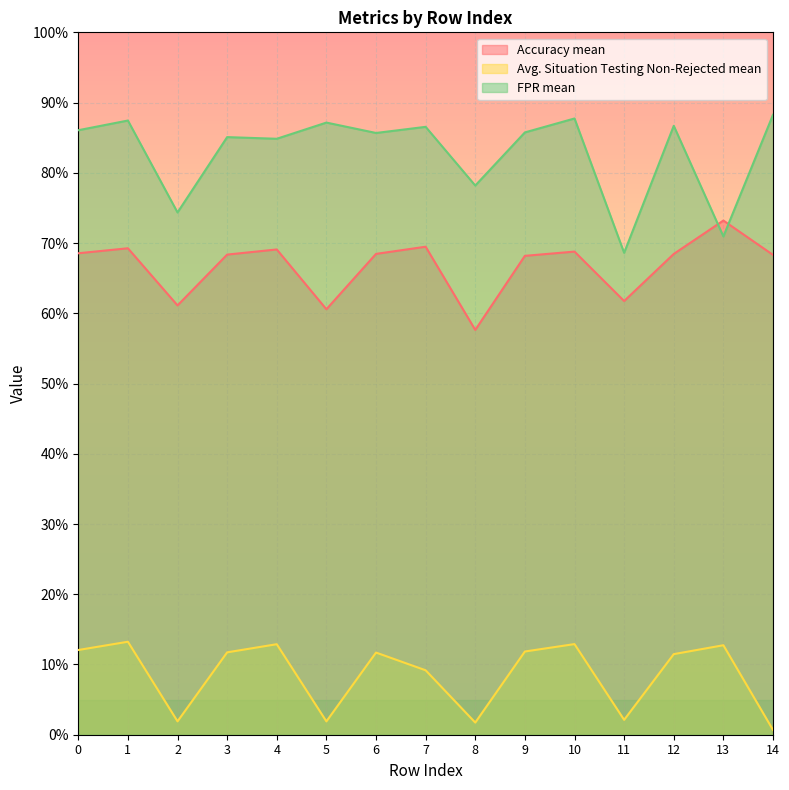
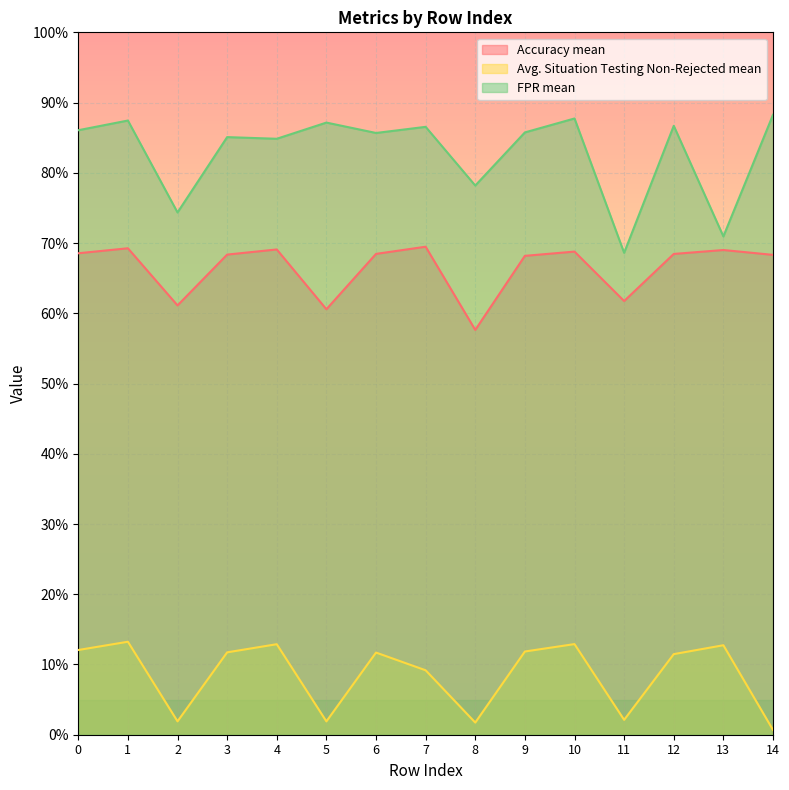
  {
    "Accuracy mean": {
      "0": "69%",
      "1": "69%",
      "2": "61%",
      "3": "68%",
      "4": "69%",
      "5": "61%",
      "6": "68%",
      "7": "69%",
      "8": "58%",
      "9": "68%",
      "10": "69%",
      "11": "62%",
      "12": "68%",
-     "13": "73%",
+     "13": "69%",
      "14": "68%"
    },
    "Avg. Situation Testing Non-Rejected mean": {
      "0": "12%",
      "1": "13%",
      "2": "2%",
      "3": "12%",
      "4": "13%",
      "5": "2%",
      "6": "12%",
      "7": "9%",
      "8": "2%",
      "9": "12%",
      "10": "13%",
      "11": "2%",
      "12": "11%",
      "13": "13%",
      "14": "1%"
    },
    "FPR mean": {
      "0": "86%",
      "1": "87%",
      "2": "74%",
      "3": "85%",
      "4": "85%",
      "5": "87%",
      "6": "86%",
      "7": "87%",
      "8": "78%",
      "9": "86%",
      "10": "88%",
      "11": "69%",
      "12": "87%",
      "13": "71%",
      "14": "88%"
    }
  }
